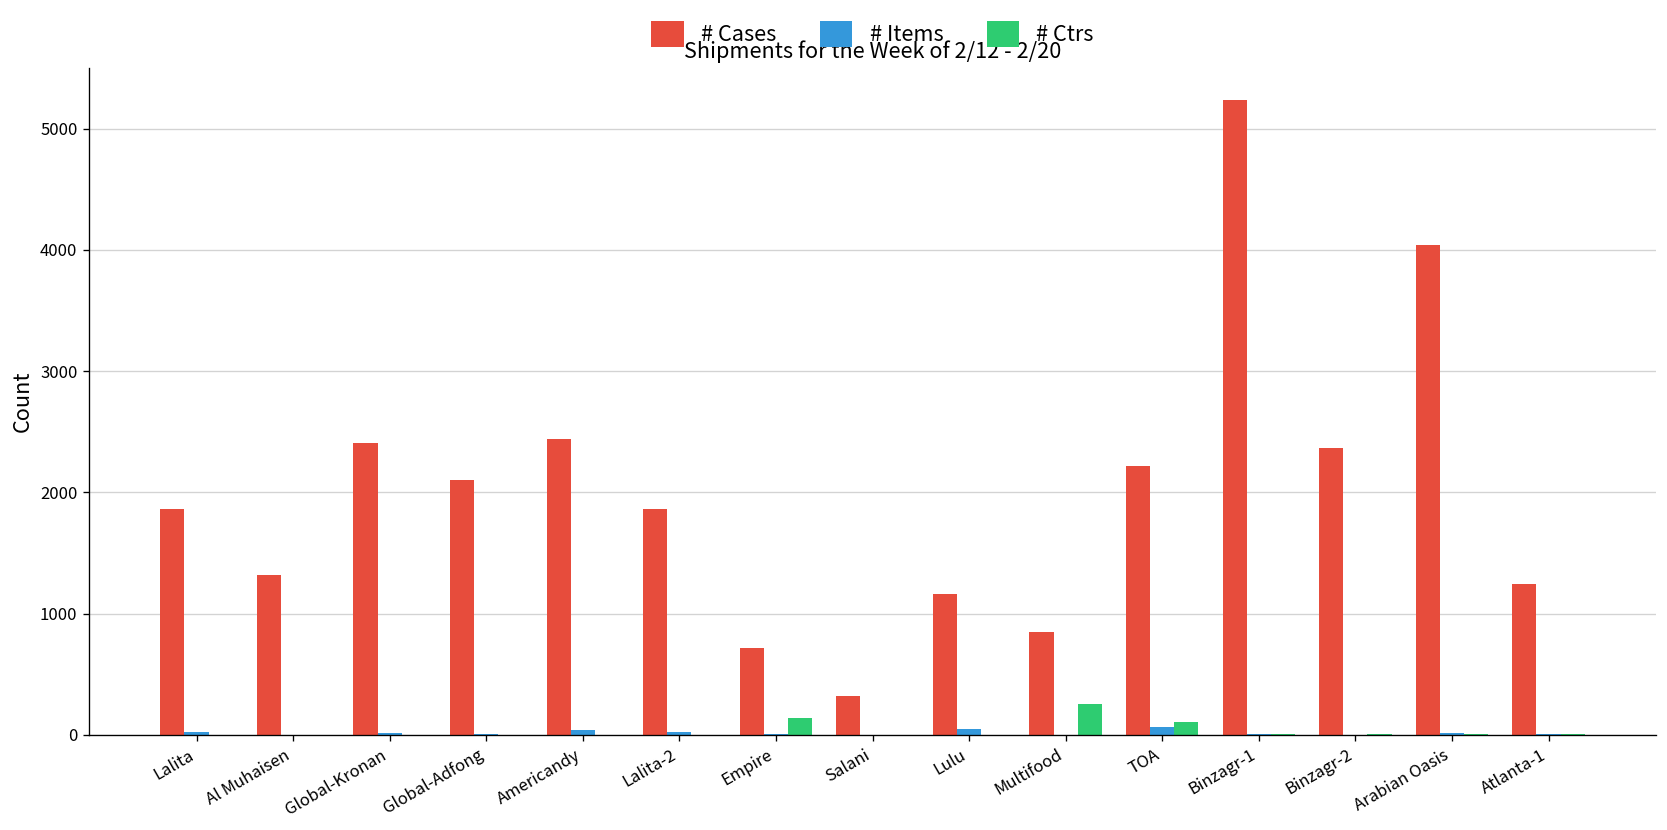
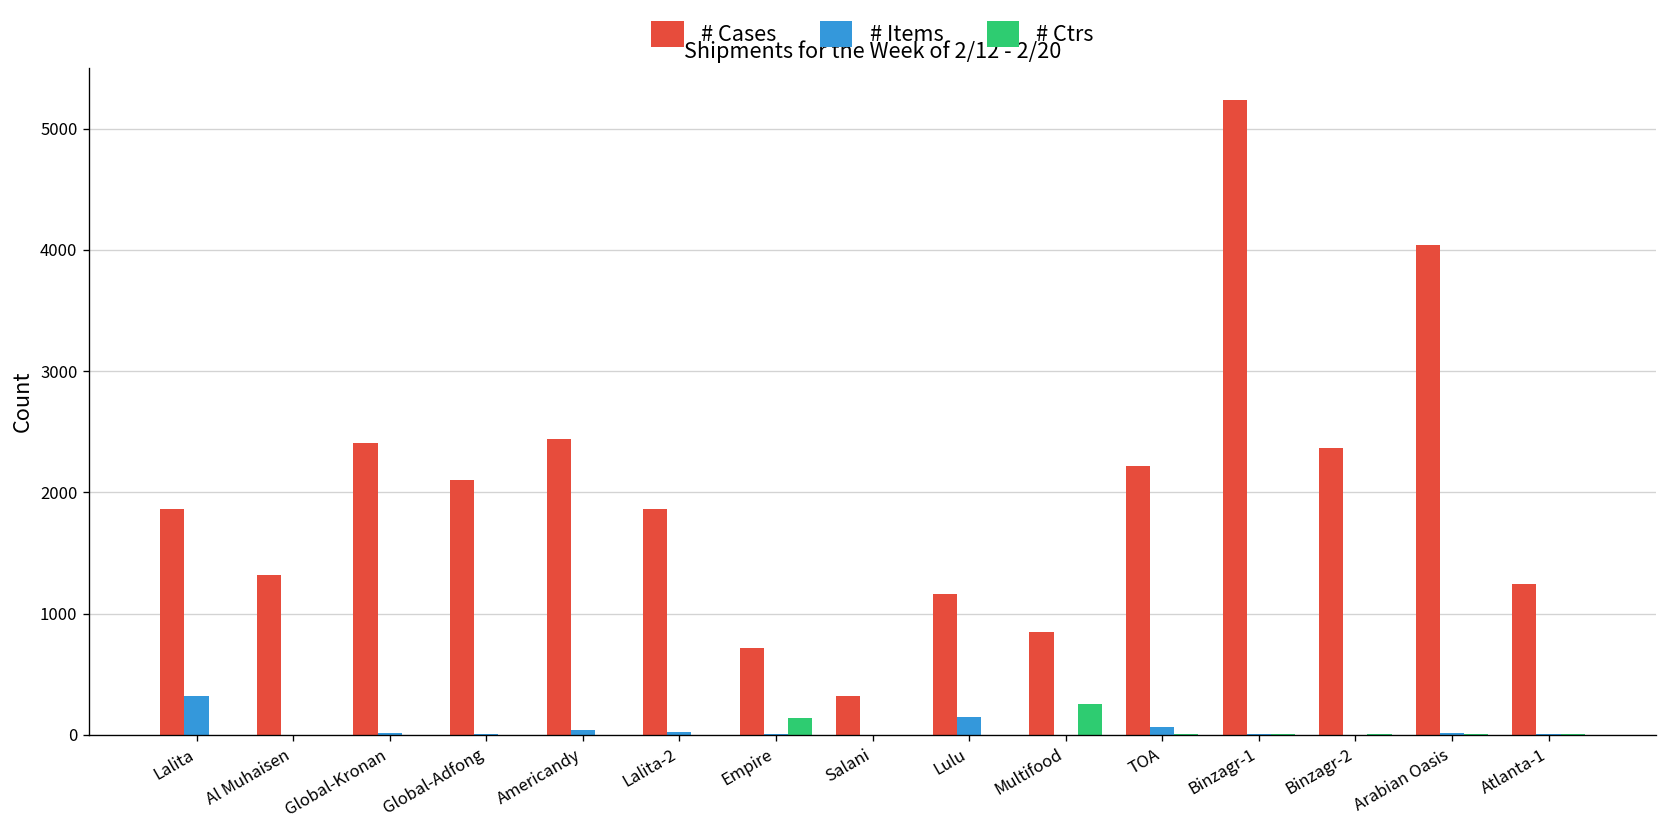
  {
    "# Cases": {
      "Lalita": 1860,
      "Al Muhaisen": 1320,
      "Global-Kronan": 2410,
      "Global-Adfong": 2100,
      "Americandy": 2440,
      "Lalita-2": 1860,
      "Empire": 720,
      "Salani": 320,
      "Lulu": 1170,
      "Multifood": 850,
      "TOA": 2220,
      "Binzagr-1": 5240,
      "Binzagr-2": 2360,
      "Arabian Oasis": 4040,
      "Atlanta-1": 1240
    },
    "# Items": {
-     "Lalita": 30,
+     "Lalita": 320,
      "Americandy": 40,
      "Lalita-2": 30,
-     "Lulu": 50,
+     "Lulu": 150,
      "TOA": 70
    },
    "# Ctrs": {
      "Lalita": 0,
      "Global-Kronan": 0,
      "Global-Adfong": 0,
      "Empire": 140,
      "Salani": 0,
      "Lulu": 0,
      "Multifood": 260,
-     "TOA": 100
+     "TOA": 10
    }
  }
